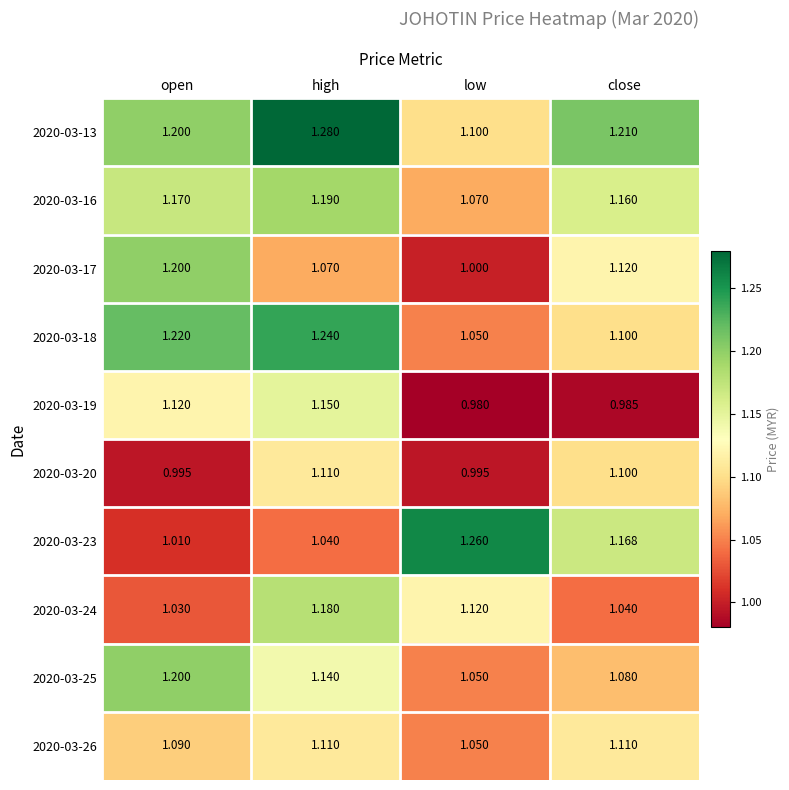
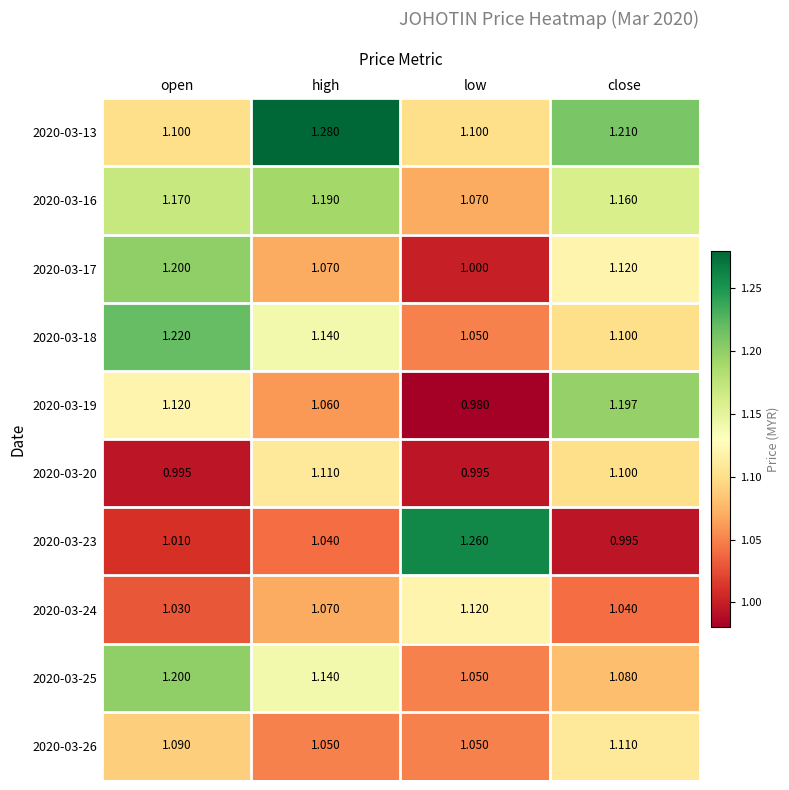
  {
    "2020-03-13": {
-     "open": 1.200,
+     "open": 1.100,
      "high": 1.280,
      "low": 1.100,
      "close": 1.210
    },
    "2020-03-16": {
      "open": 1.170,
      "high": 1.190,
      "low": 1.070,
      "close": 1.160
    },
    "2020-03-17": {
      "open": 1.200,
      "high": 1.070,
      "low": 1.000,
      "close": 1.120
    },
    "2020-03-18": {
      "open": 1.220,
-     "high": 1.240,
+     "high": 1.140,
      "low": 1.050,
      "close": 1.100
    },
    "2020-03-19": {
      "open": 1.120,
-     "high": 1.150,
+     "high": 1.060,
      "low": 0.980,
-     "close": 0.985
+     "close": 1.197
    },
    "2020-03-20": {
      "open": 0.995,
      "high": 1.110,
      "low": 0.995,
      "close": 1.100
    },
    "2020-03-23": {
      "open": 1.010,
      "high": 1.040,
      "low": 1.260,
-     "close": 1.168
+     "close": 0.995
    },
    "2020-03-24": {
      "open": 1.030,
-     "high": 1.180,
+     "high": 1.070,
      "low": 1.120,
      "close": 1.040
    },
    "2020-03-25": {
      "open": 1.200,
      "high": 1.140,
      "low": 1.050,
      "close": 1.080
    },
    "2020-03-26": {
      "open": 1.090,
-     "high": 1.110,
+     "high": 1.050,
      "low": 1.050,
      "close": 1.110
    }
  }
